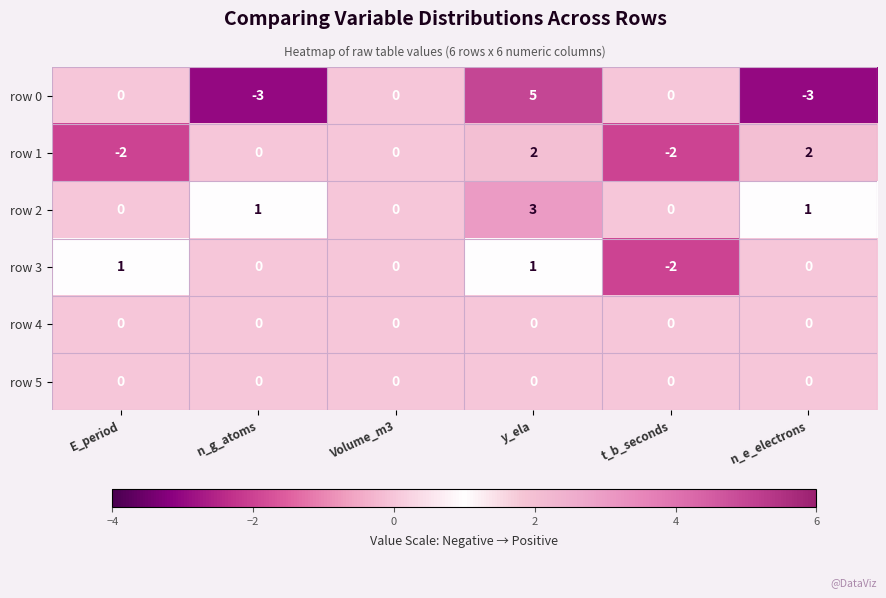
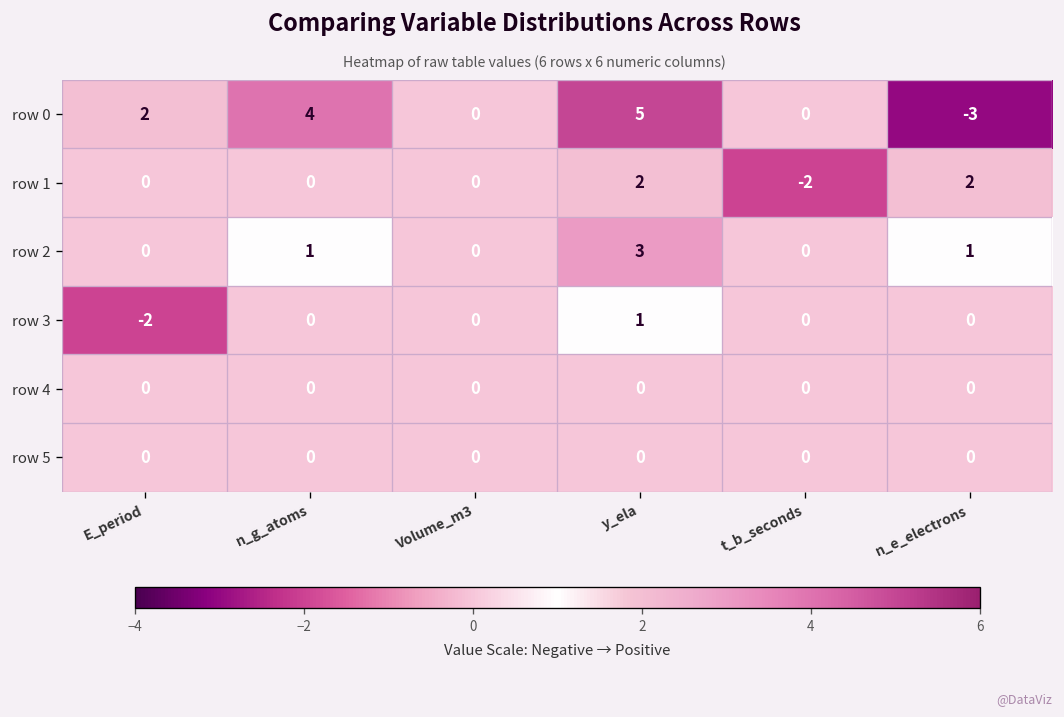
  {
    "row 0": {
-     "E_period": 0,
-     "n_g_atoms": -3,
+     "E_period": 2,
+     "n_g_atoms": 4,
      "Volume_m3": 0,
      "y_ela": 5,
      "t_b_seconds": 0,
      "n_e_electrons": -3
    },
    "row 1": {
-     "E_period": -2,
+     "E_period": 0,
      "n_g_atoms": 0,
      "Volume_m3": 0,
      "y_ela": 2,
      "t_b_seconds": -2,
      "n_e_electrons": 2
    },
    "row 2": {
      "E_period": 0,
      "n_g_atoms": 1,
      "Volume_m3": 0,
      "y_ela": 3,
      "t_b_seconds": 0,
      "n_e_electrons": 1
    },
    "row 3": {
-     "E_period": 1,
+     "E_period": -2,
      "n_g_atoms": 0,
      "Volume_m3": 0,
      "y_ela": 1,
-     "t_b_seconds": -2,
+     "t_b_seconds": 0,
      "n_e_electrons": 0
    },
    "row 4": {
      "E_period": 0,
      "n_g_atoms": 0,
      "Volume_m3": 0,
      "y_ela": 0,
      "t_b_seconds": 0,
      "n_e_electrons": 0
    },
    "row 5": {
      "E_period": 0,
      "n_g_atoms": 0,
      "Volume_m3": 0,
      "y_ela": 0,
      "t_b_seconds": 0,
      "n_e_electrons": 0
    }
  }
